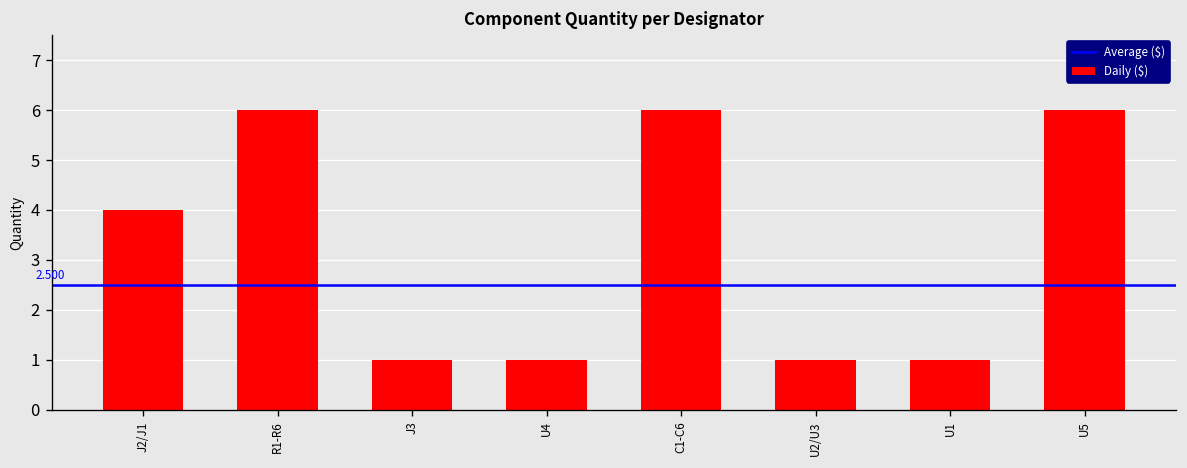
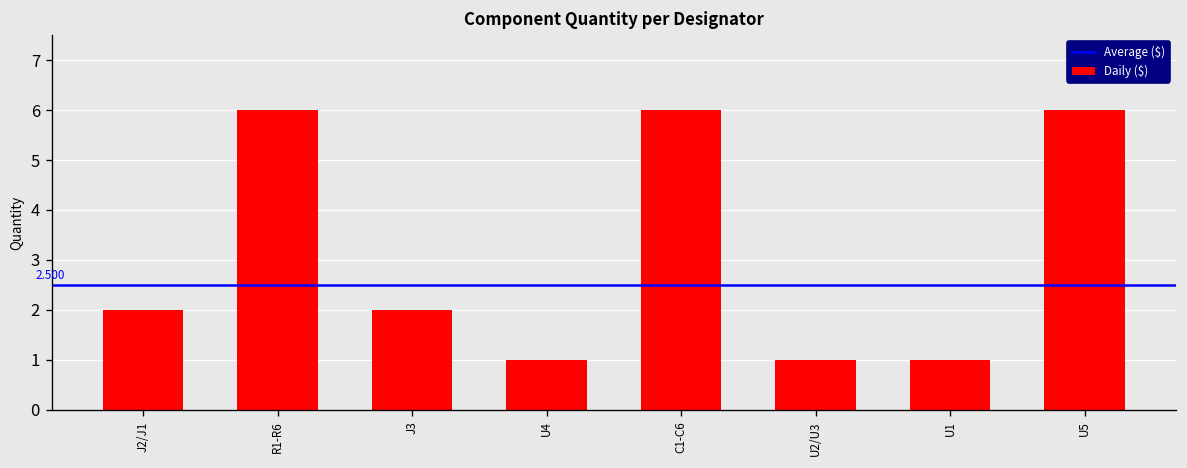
  {
-   "J2/J1": 4,
+   "J2/J1": 2,
    "R1-R6": 6,
-   "J3": 1,
+   "J3": 2,
    "U4": 1,
    "C1-C6": 6,
    "U2/U3": 1,
    "U1": 1,
    "U5": 6
  }
